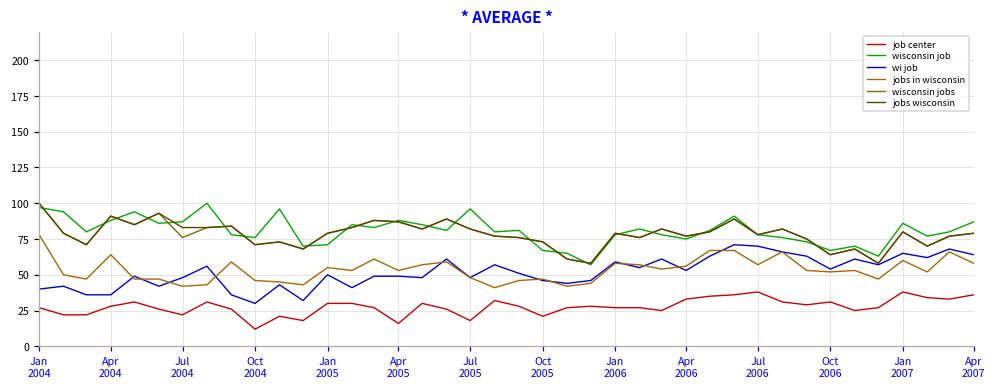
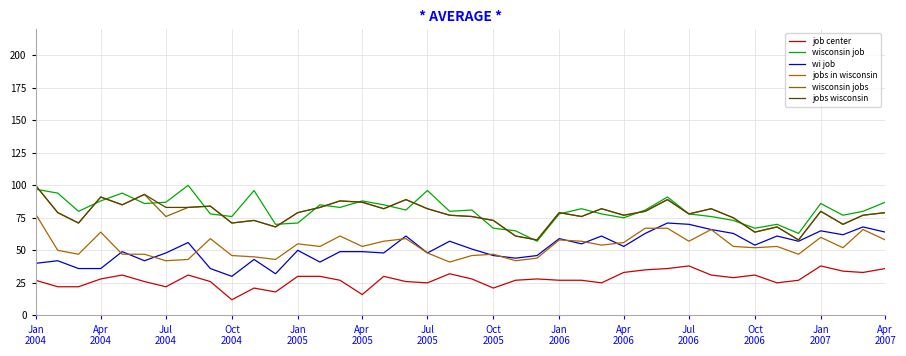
  {
    "job center": {
      "Jan 2004": 27,
      "Apr 2004": 28,
      "Jul 2004": 22,
      "Oct 2004": 12,
      "Jan 2005": 30,
      "Apr 2005": 16,
-     "Jul 2005": 18,
+     "Jul 2005": 25,
      "Oct 2005": 21,
      "Jan 2006": 27,
      "Apr 2006": 33,
      "Jul 2006": 38,
      "Oct 2006": 31,
      "Jan 2007": 38,
      "Apr 2007": 36
    },
    "wisconsin job": {
      "Jan 2004": 97,
      "Apr 2004": 88,
      "Jul 2004": 87,
      "Oct 2004": 76,
      "Jan 2005": 71,
      "Jul 2005": 96,
      "Oct 2005": 67,
      "Apr 2006": 75,
      "Oct 2006": 67,
      "Jan 2007": 86,
      "Apr 2007": 87
    },
    "wi job": {
      "Jan 2004": 40,
      "Apr 2004": 36,
      "Jul 2004": 48,
      "Oct 2004": 30,
      "Jan 2005": 50,
      "Apr 2005": 49,
      "Apr 2006": 53,
      "Jul 2006": 70,
      "Oct 2006": 54,
      "Jan 2007": 65,
      "Apr 2007": 64
    },
    "jobs wisconsin": {
      "Jul 2004": 83
    }
  }
